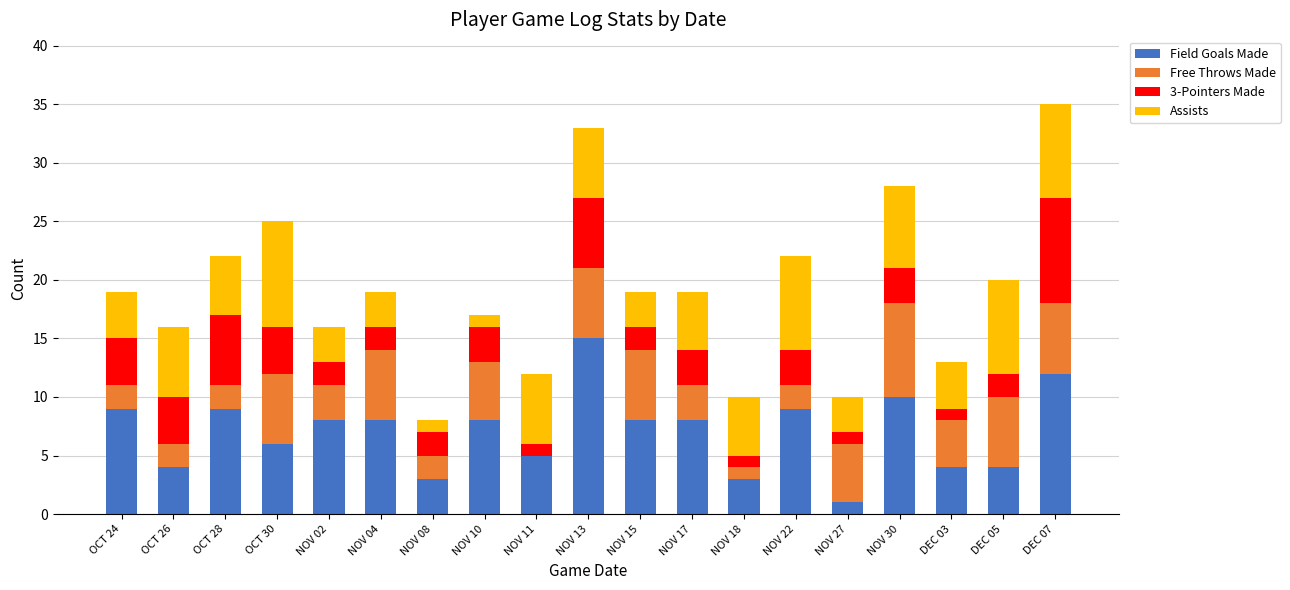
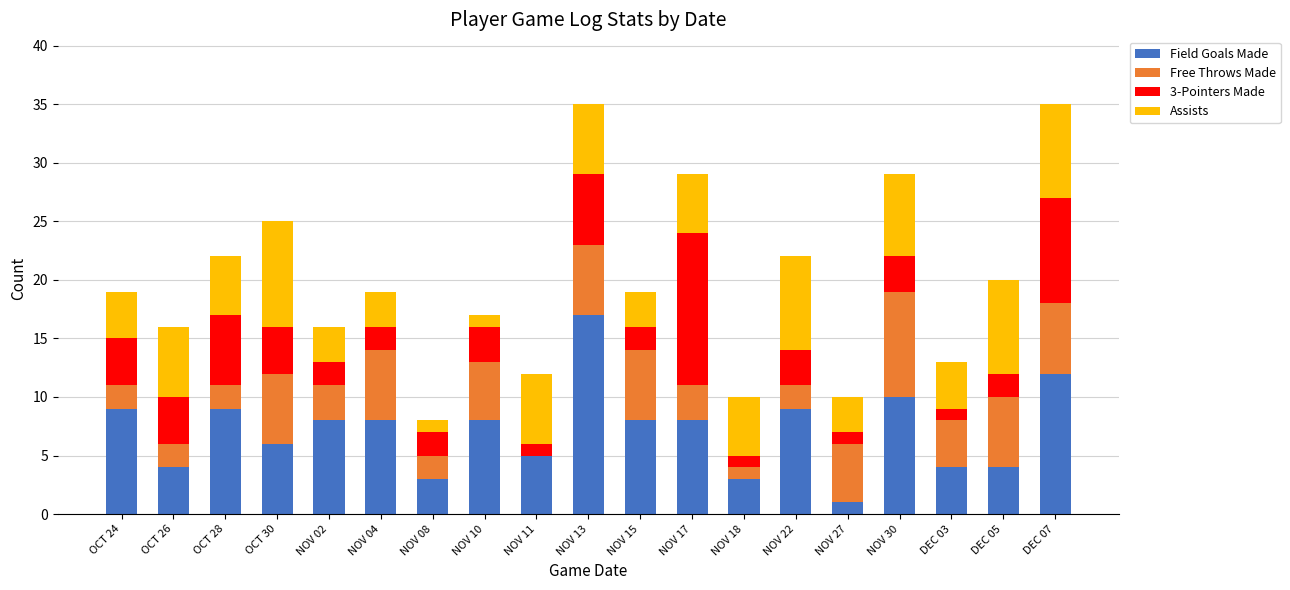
  {
    "Field Goals Made": {
      "OCT 24": 9,
      "OCT 26": 4,
      "OCT 28": 9,
      "OCT 30": 6,
      "NOV 02": 8,
      "NOV 04": 8,
      "NOV 08": 3,
      "NOV 10": 8,
      "NOV 11": 5,
-     "NOV 13": 15,
+     "NOV 13": 17,
      "NOV 15": 8,
      "NOV 17": 8,
      "NOV 18": 3,
      "NOV 22": 9,
      "NOV 27": 1,
      "NOV 30": 10,
      "DEC 03": 4,
      "DEC 05": 4,
      "DEC 07": 12
    },
    "Free Throws Made": {
      "OCT 24": 2,
      "OCT 26": 2,
      "OCT 28": 2,
      "OCT 30": 6,
      "NOV 02": 3,
      "NOV 04": 6,
      "NOV 08": 2,
      "NOV 10": 5,
      "NOV 11": 0,
      "NOV 13": 6,
      "NOV 15": 6,
      "NOV 17": 3,
      "NOV 18": 1,
      "NOV 22": 2,
      "NOV 27": 5,
-     "NOV 30": 8,
+     "NOV 30": 9,
      "DEC 03": 4,
      "DEC 05": 6,
      "DEC 07": 6
    },
    "3-Pointers Made": {
      "OCT 24": 4,
      "OCT 26": 4,
      "OCT 28": 6,
      "OCT 30": 4,
      "NOV 02": 2,
      "NOV 04": 2,
      "NOV 08": 2,
      "NOV 10": 3,
      "NOV 11": 1,
      "NOV 13": 6,
      "NOV 15": 2,
-     "NOV 17": 3,
+     "NOV 17": 13,
      "NOV 18": 1,
      "NOV 22": 3,
      "NOV 27": 1,
      "NOV 30": 3,
      "DEC 03": 1,
      "DEC 05": 2,
      "DEC 07": 9
    },
    "Assists": {
      "OCT 24": 4,
      "OCT 26": 6,
      "OCT 28": 5,
      "OCT 30": 9,
      "NOV 02": 3,
      "NOV 04": 3,
      "NOV 08": 1,
      "NOV 10": 1,
      "NOV 11": 6,
      "NOV 13": 6,
      "NOV 15": 3,
      "NOV 17": 5,
      "NOV 18": 5,
      "NOV 22": 8,
      "NOV 27": 3,
      "NOV 30": 7,
      "DEC 03": 4,
      "DEC 05": 8,
      "DEC 07": 8
    }
  }
